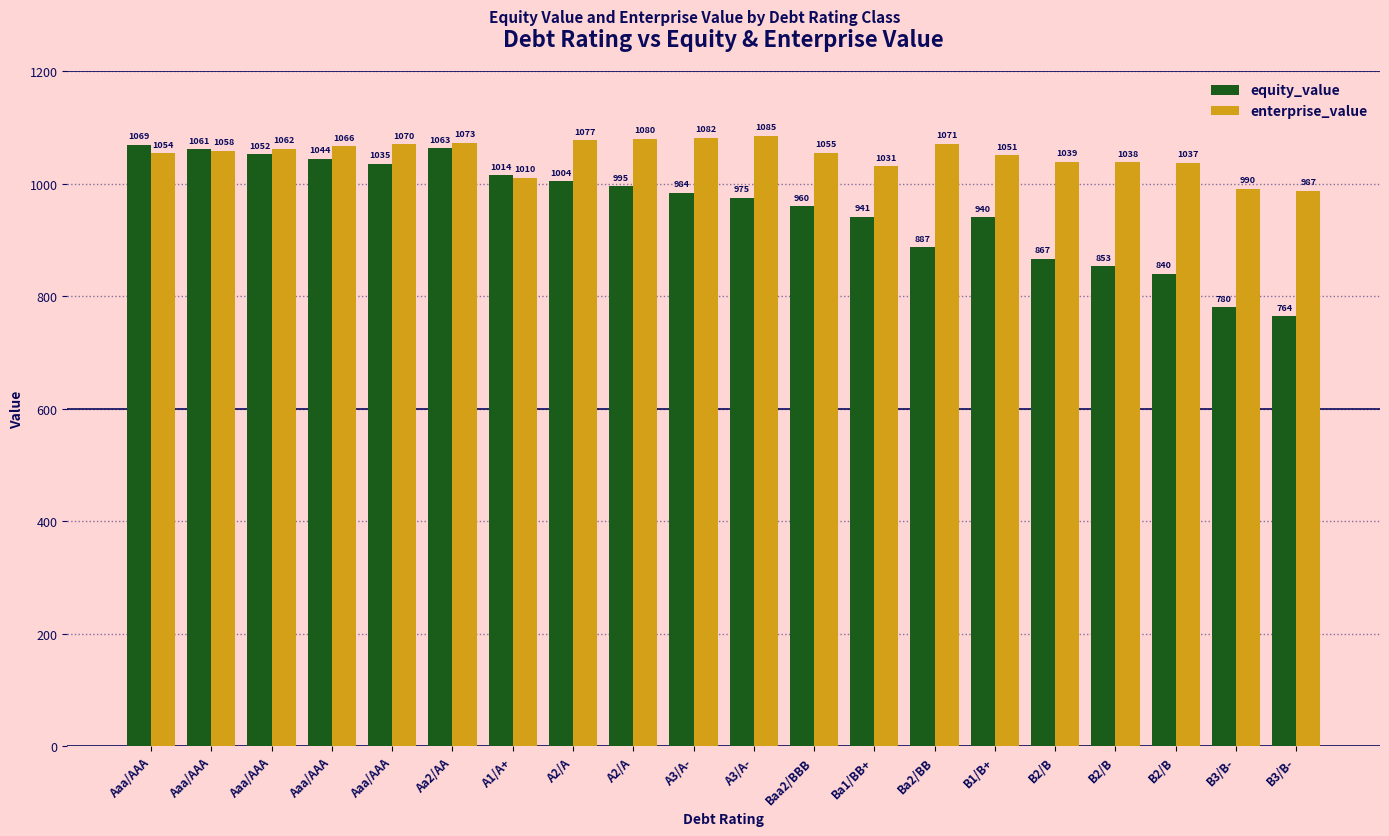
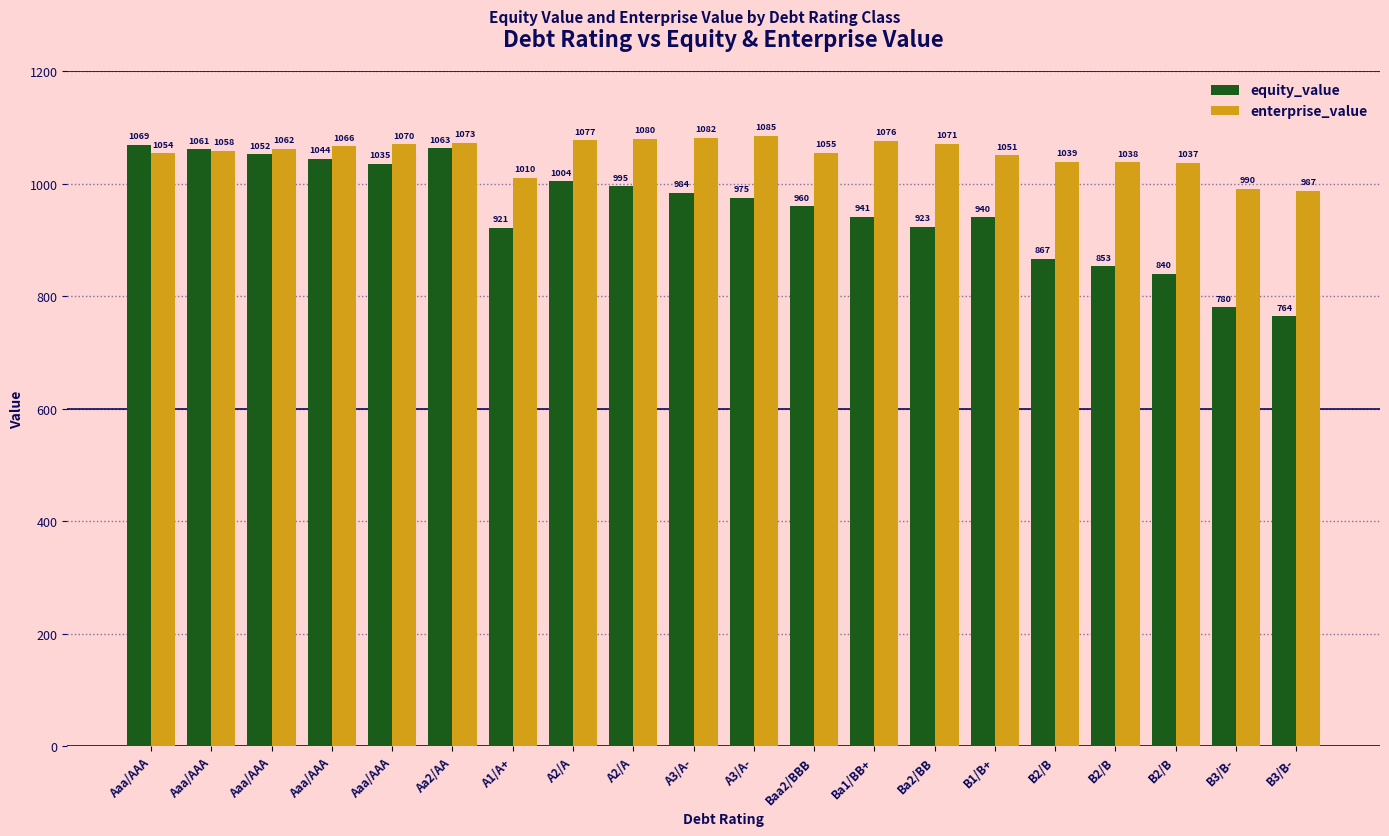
  {
    "equity_value": {
      "Aa2/AA": 1063,
-     "A1/A+": 1014,
+     "A1/A+": 921,
      "Baa2/BBB": 960,
      "Ba1/BB+": 941,
-     "Ba2/BB": 887,
+     "Ba2/BB": 923,
      "B1/B+": 940
    },
    "enterprise_value": {
      "Aa2/AA": 1073,
      "A1/A+": 1010,
      "Baa2/BBB": 1055,
-     "Ba1/BB+": 1031,
+     "Ba1/BB+": 1076,
      "Ba2/BB": 1071,
      "B1/B+": 1051
    }
  }
